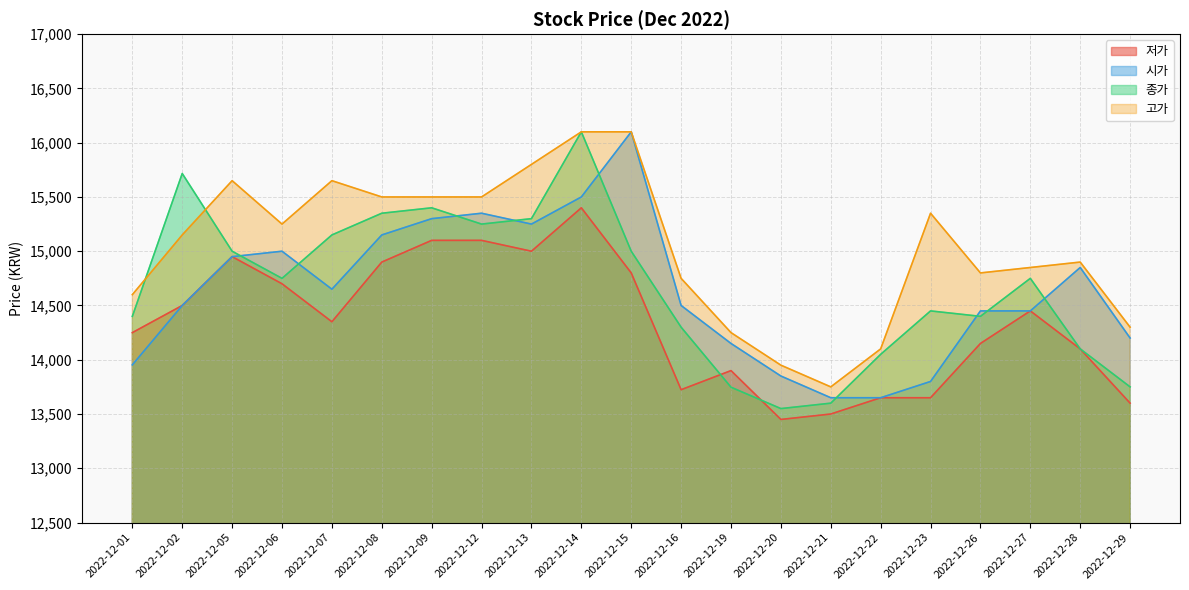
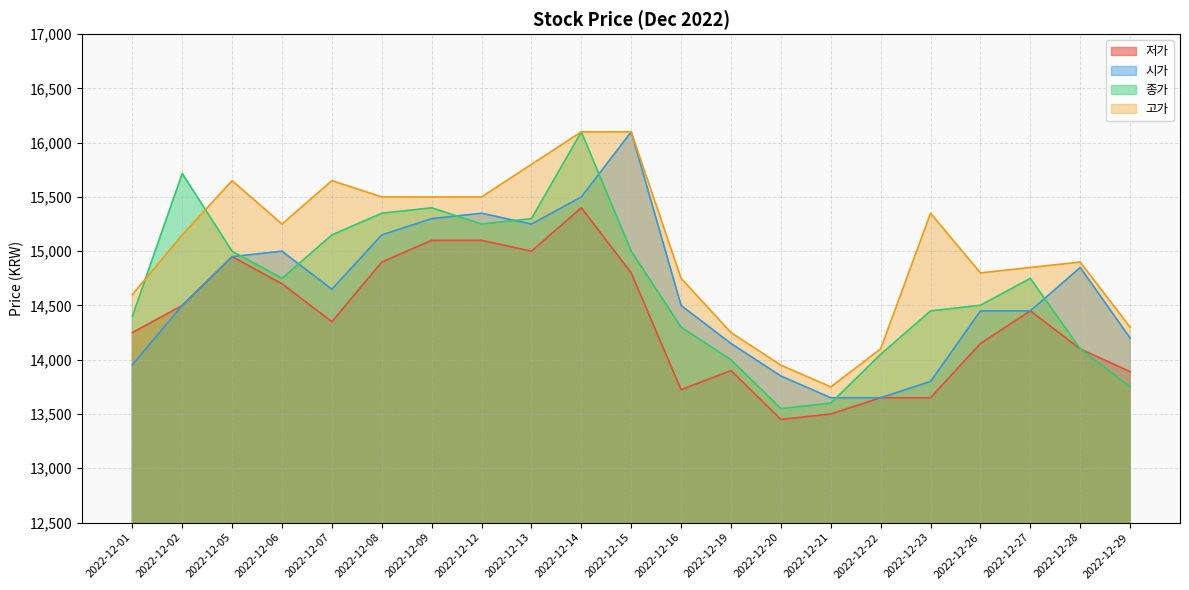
  {
    "저가": {
      "2022-12-01": "14,250",
      "2022-12-06": "14,700",
      "2022-12-07": "14,350",
      "2022-12-08": "14,900",
      "2022-12-09": "15,100",
      "2022-12-12": "15,100",
      "2022-12-13": "15,000",
      "2022-12-14": "15,400",
      "2022-12-15": "14,800",
      "2022-12-16": "13,720",
      "2022-12-19": "13,900",
      "2022-12-20": "13,450",
      "2022-12-21": "13,500",
      "2022-12-23": "13,650",
      "2022-12-26": "14,150",
-     "2022-12-29": "13,600"
+     "2022-12-29": "13,890"
    },
    "시가": {
      "2022-12-01": "13,950",
      "2022-12-06": "15,000",
      "2022-12-07": "14,650",
      "2022-12-08": "15,150",
      "2022-12-09": "15,300",
      "2022-12-12": "15,350",
      "2022-12-13": "15,250",
      "2022-12-14": "15,500",
      "2022-12-16": "14,500",
      "2022-12-19": "14,150",
      "2022-12-20": "13,850",
      "2022-12-21": "13,650",
      "2022-12-23": "13,800",
      "2022-12-26": "14,450",
      "2022-12-28": "14,850",
      "2022-12-29": "14,200"
    },
    "종가": {
      "2022-12-01": "14,400",
      "2022-12-02": "15,720",
      "2022-12-05": "15,000",
      "2022-12-06": "14,750",
      "2022-12-07": "15,150",
      "2022-12-08": "15,350",
      "2022-12-09": "15,400",
      "2022-12-12": "15,250",
      "2022-12-13": "15,300",
      "2022-12-15": "15,000",
      "2022-12-16": "14,300",
-     "2022-12-19": "13,750",
+     "2022-12-19": "14,000",
      "2022-12-20": "13,550",
      "2022-12-21": "13,600",
      "2022-12-22": "14,050",
      "2022-12-23": "14,450",
-     "2022-12-26": "14,400",
+     "2022-12-26": "14,500",
      "2022-12-27": "14,750",
      "2022-12-29": "13,750"
    },
    "고가": {
      "2022-12-01": "14,600",
      "2022-12-02": "15,150",
      "2022-12-05": "15,650",
      "2022-12-06": "15,250",
      "2022-12-07": "15,650",
      "2022-12-08": "15,500",
      "2022-12-09": "15,500",
      "2022-12-12": "15,500",
      "2022-12-13": "15,800",
      "2022-12-16": "14,750",
      "2022-12-19": "14,250",
      "2022-12-20": "13,950",
      "2022-12-21": "13,750",
      "2022-12-22": "14,100",
      "2022-12-23": "15,350",
      "2022-12-26": "14,800",
      "2022-12-27": "14,850",
      "2022-12-28": "14,900",
      "2022-12-29": "14,300"
    }
  }
